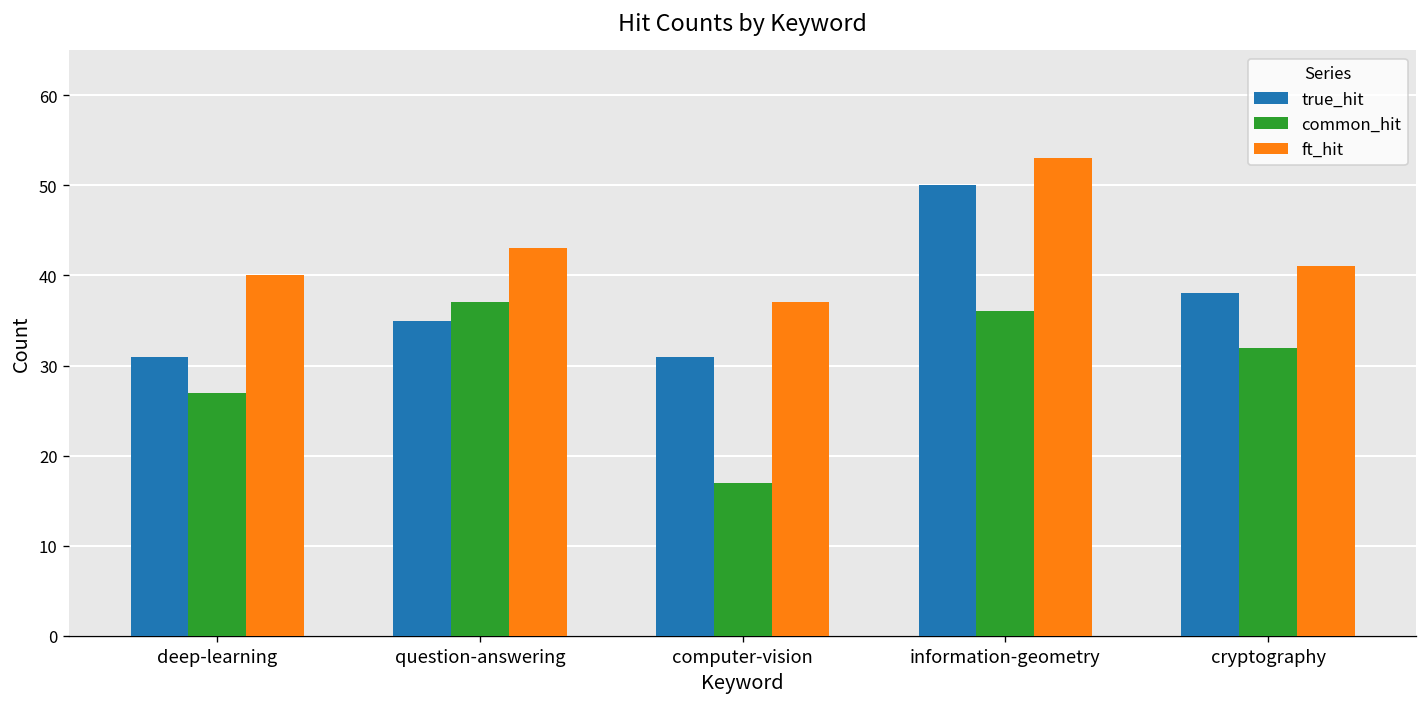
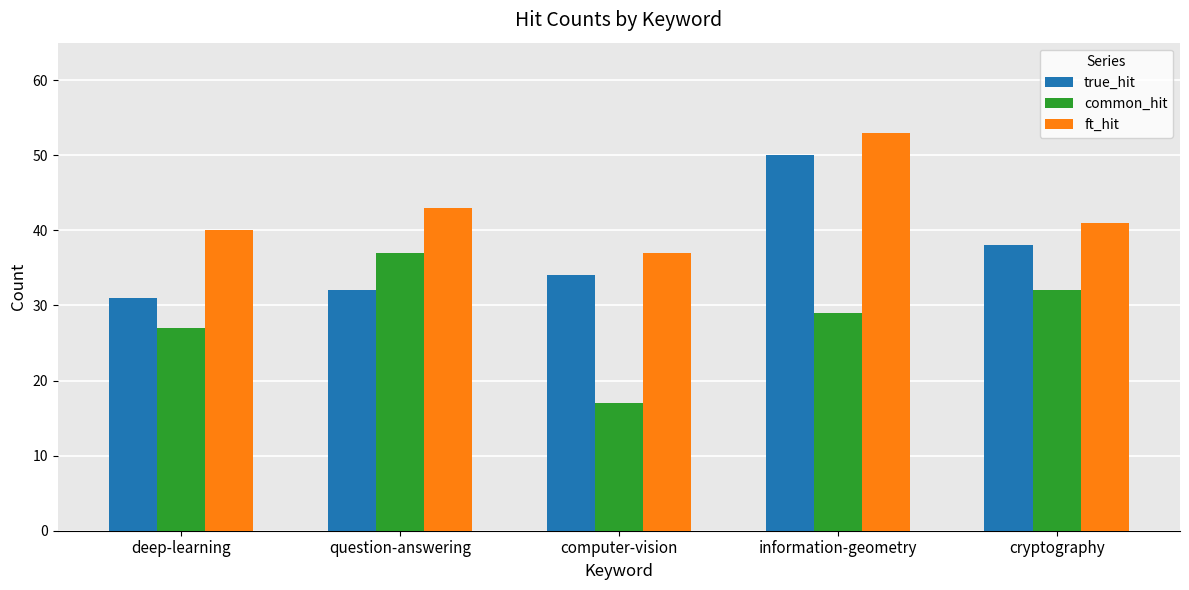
  {
    "true_hit": {
      "deep-learning": 31,
-     "question-answering": 35,
-     "computer-vision": 31,
+     "question-answering": 32,
+     "computer-vision": 34,
      "information-geometry": 50,
      "cryptography": 38
    },
    "common_hit": {
      "deep-learning": 27,
      "question-answering": 37,
      "computer-vision": 17,
-     "information-geometry": 36,
+     "information-geometry": 29,
      "cryptography": 32
    },
    "ft_hit": {
      "deep-learning": 40,
      "question-answering": 43,
      "computer-vision": 37,
      "information-geometry": 53,
      "cryptography": 41
    }
  }
